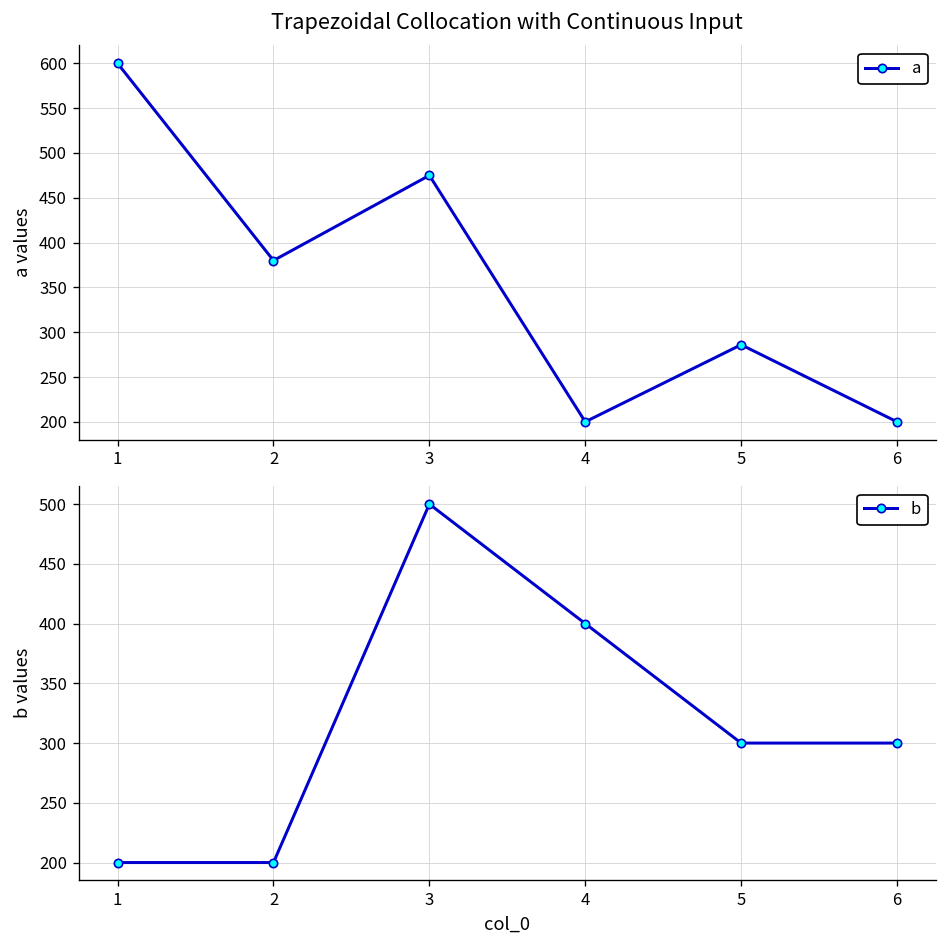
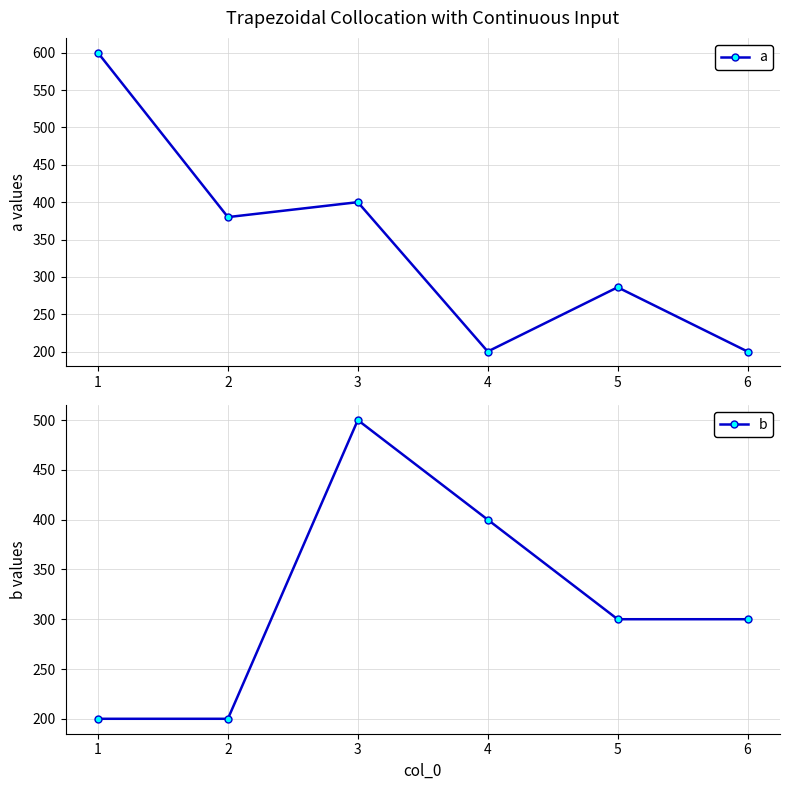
  {
    "Trapezoidal Collocation with Continuous Input": {
      "1": 600,
      "2": 380,
-     "3": 480,
+     "3": 400,
      "4": 200,
      "5": 290,
      "6": 200
    }
  }
